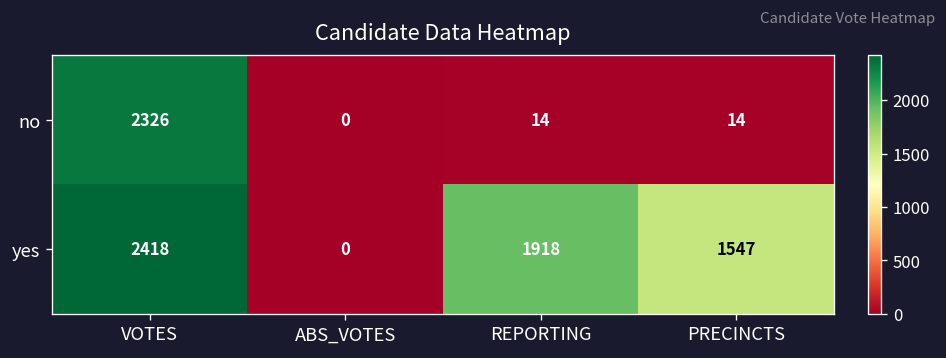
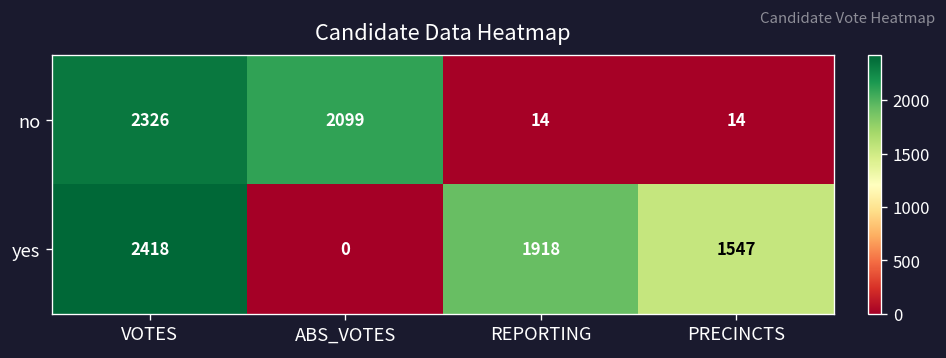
  {
    "no": {
      "VOTES": 2326,
-     "ABS_VOTES": 0,
+     "ABS_VOTES": 2099,
      "REPORTING": 14,
      "PRECINCTS": 14
    },
    "yes": {
      "VOTES": 2418,
      "ABS_VOTES": 0,
      "REPORTING": 1918,
      "PRECINCTS": 1547
    }
  }
